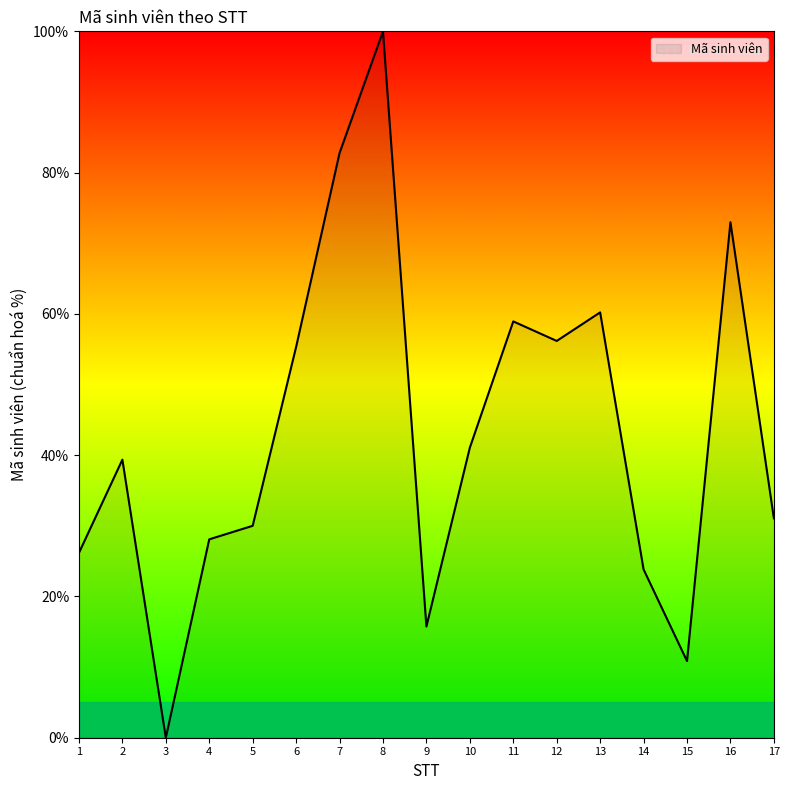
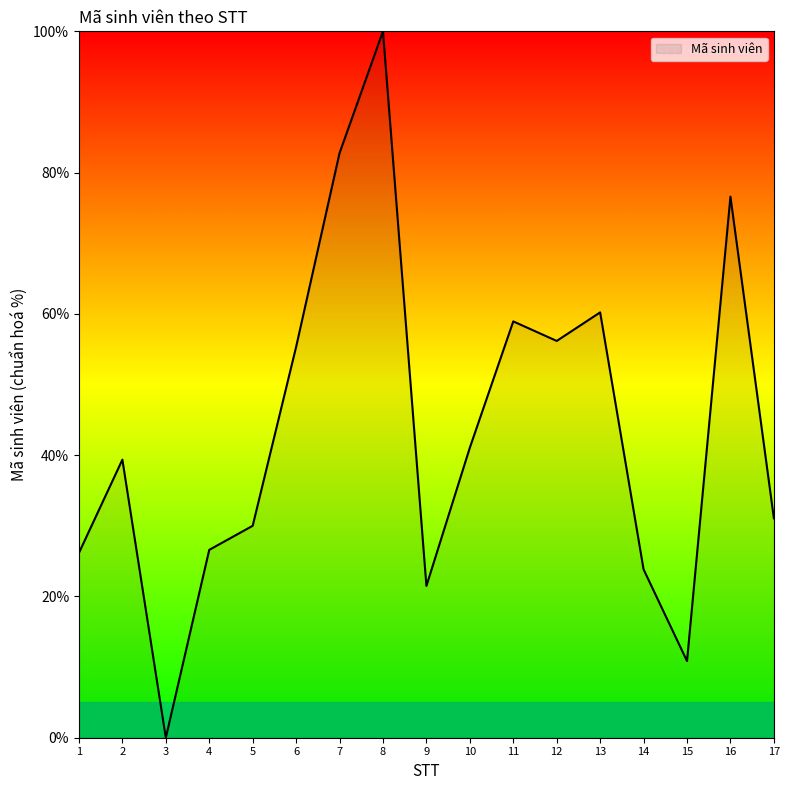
  {
    "1": "26%",
    "2": "39%",
-   "4": "28%",
+   "4": "27%",
    "5": "30%",
    "6": "55%",
    "7": "83%",
    "8": "100%",
-   "9": "16%",
+   "9": "21%",
    "10": "41%",
    "11": "59%",
    "12": "56%",
    "13": "60%",
    "14": "24%",
    "15": "11%",
-   "16": "73%",
+   "16": "77%",
    "17": "31%"
  }
